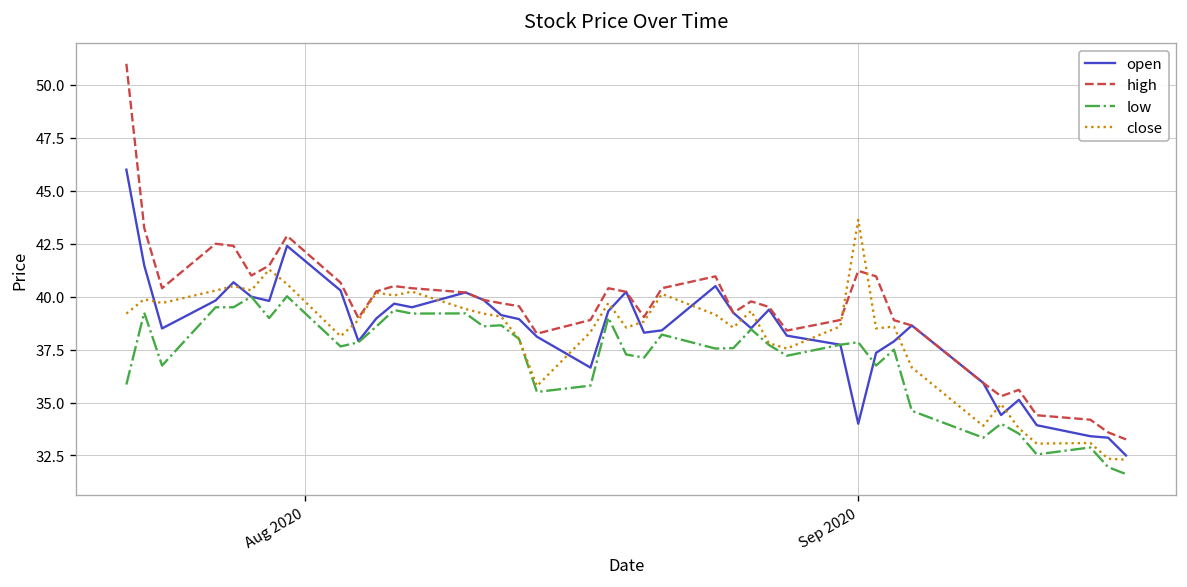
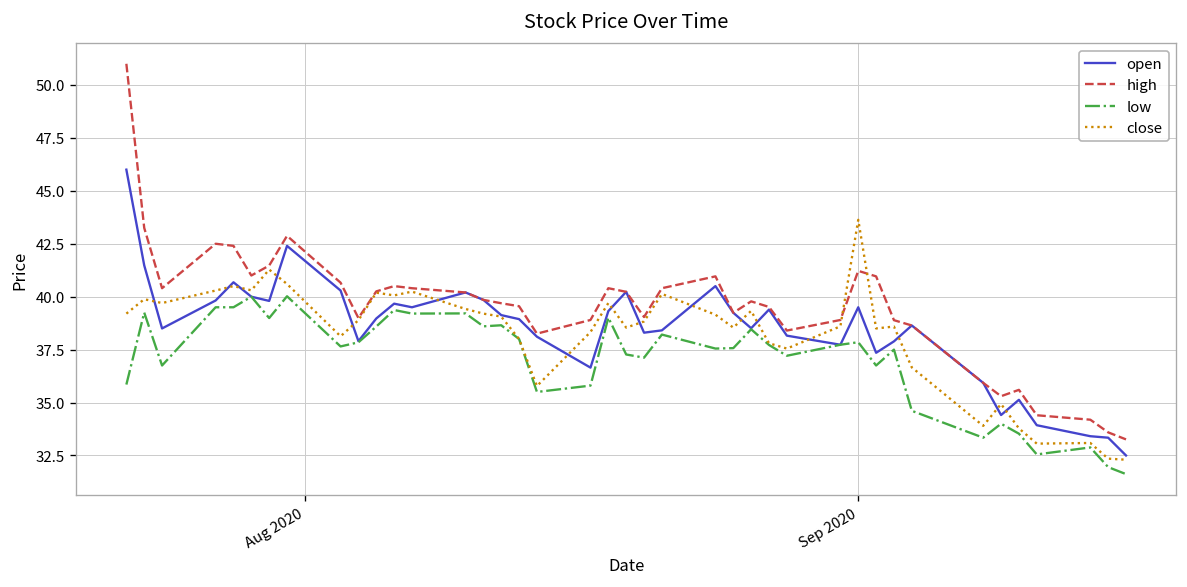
  {
    "open": {
-     "Sep 2020": 34.0
+     "Sep 2020": 39.5
    },
    "high": {
      "Sep 2020": 41.2
    },
    "low": {
      "Sep 2020": 37.8
    },
    "close": {
      "Sep 2020": 43.6
    }
  }
